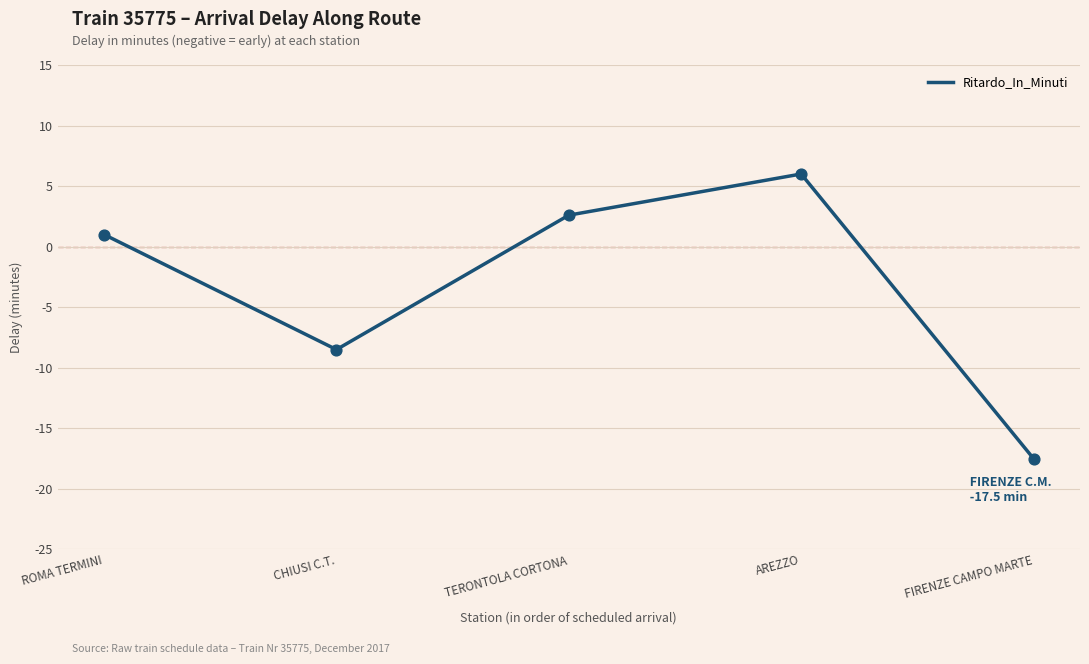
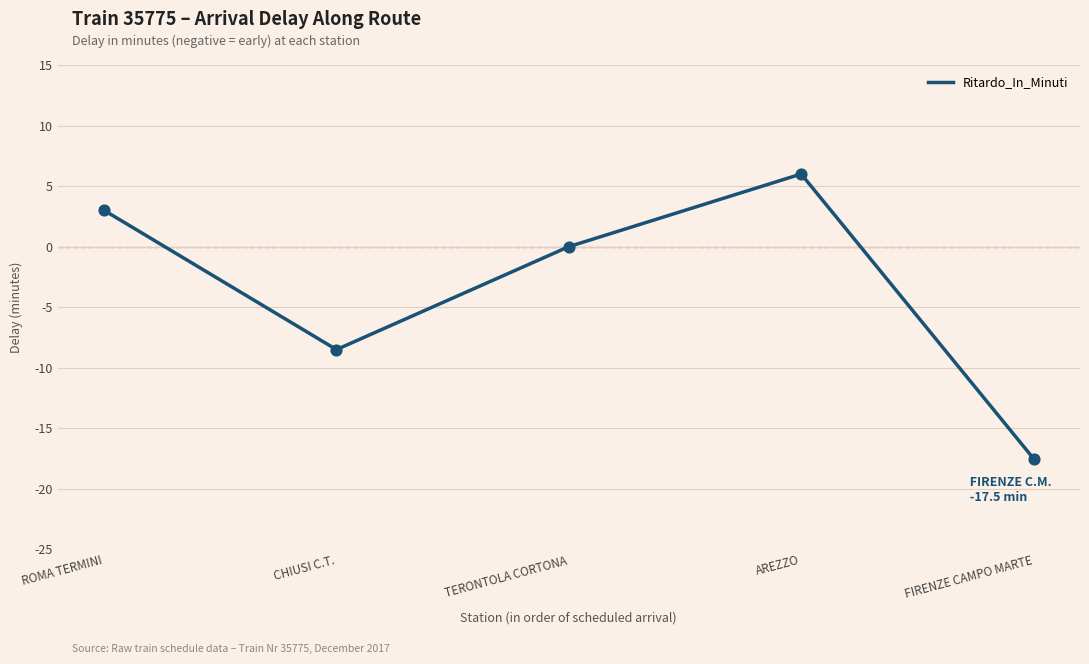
  {
-   "ROMA TERMINI": 1,
+   "ROMA TERMINI": 3,
    "CHIUSI C.T.": -8.5,
-   "TERONTOLA CORTONA": 2.6,
+   "TERONTOLA CORTONA": 0.0,
    "AREZZO": 6.0
  }
